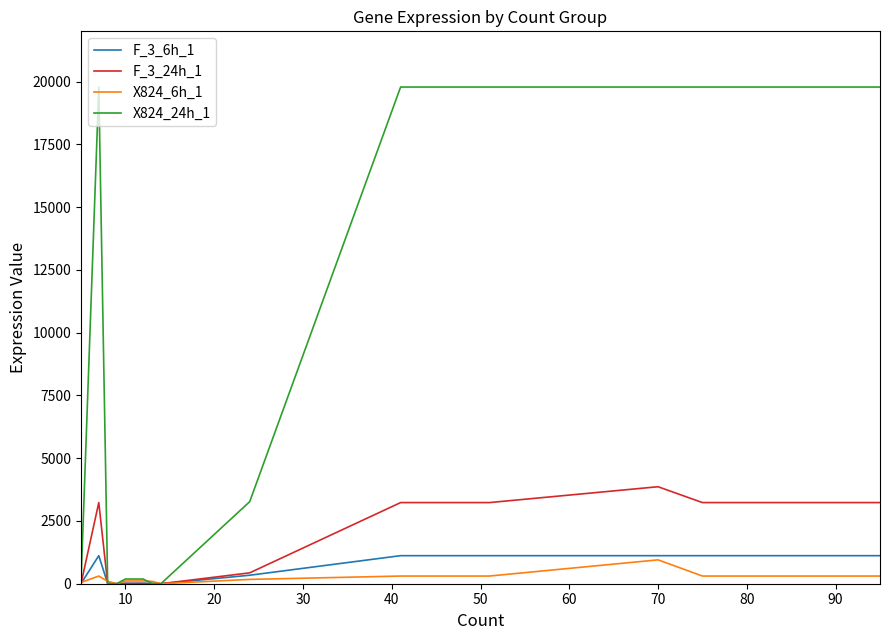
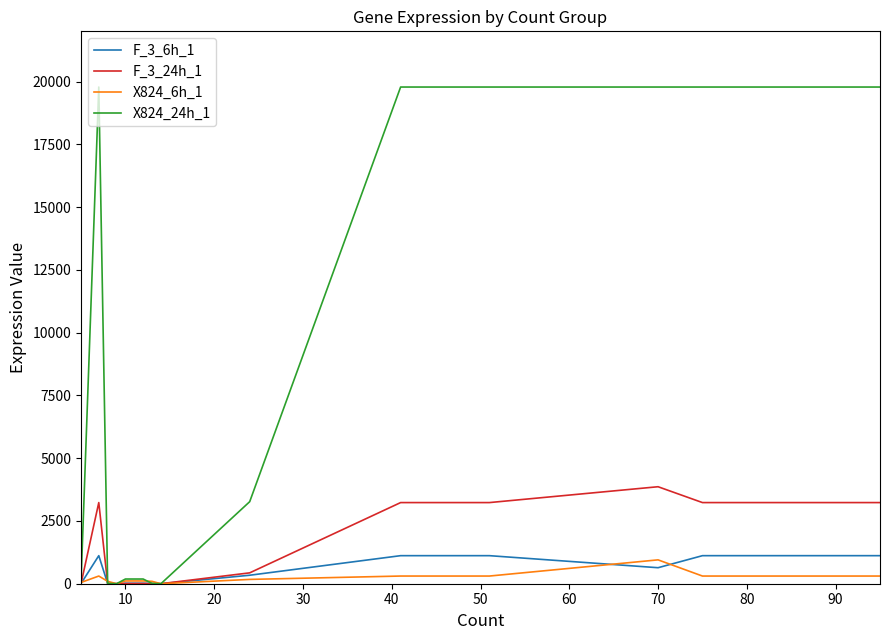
  {
    "F_3_6h_1": {
-     "70": 1100
+     "70": 600
    },
    "F_3_24h_1": {
      "70": 3900
    },
    "X824_6h_1": {
      "70": 1000
    },
    "X824_24h_1": {
      "70": 19800
    }
  }
